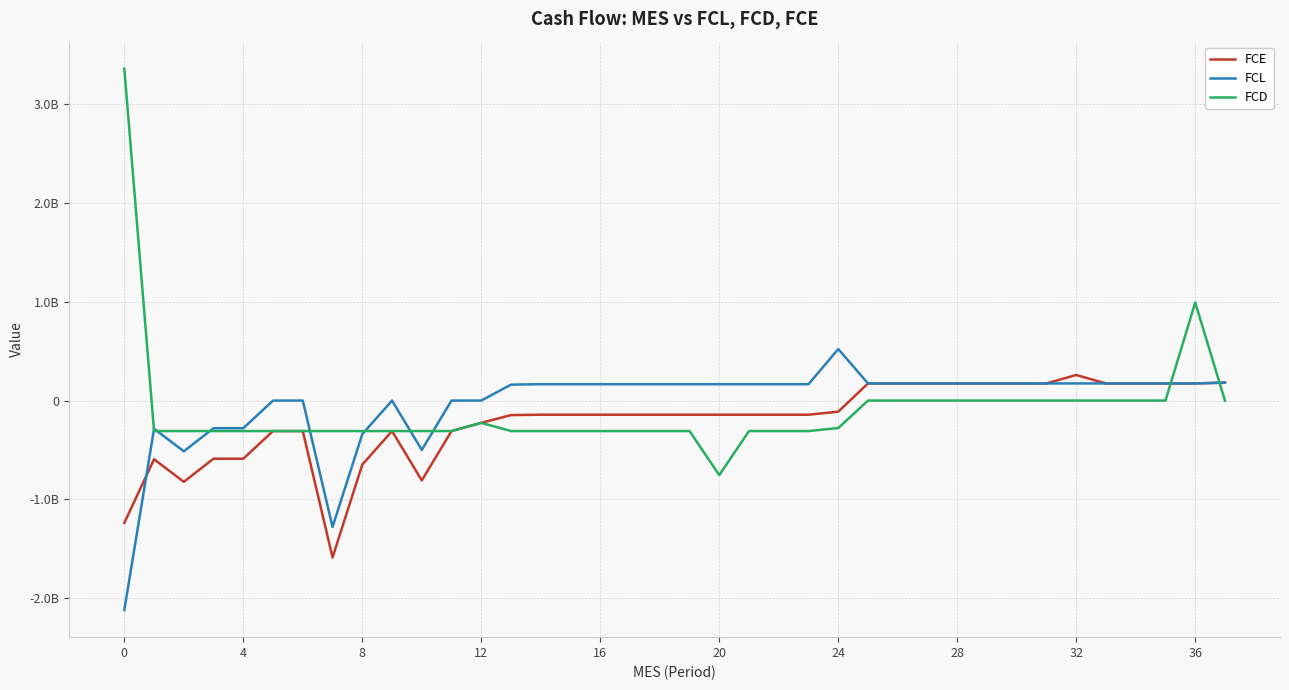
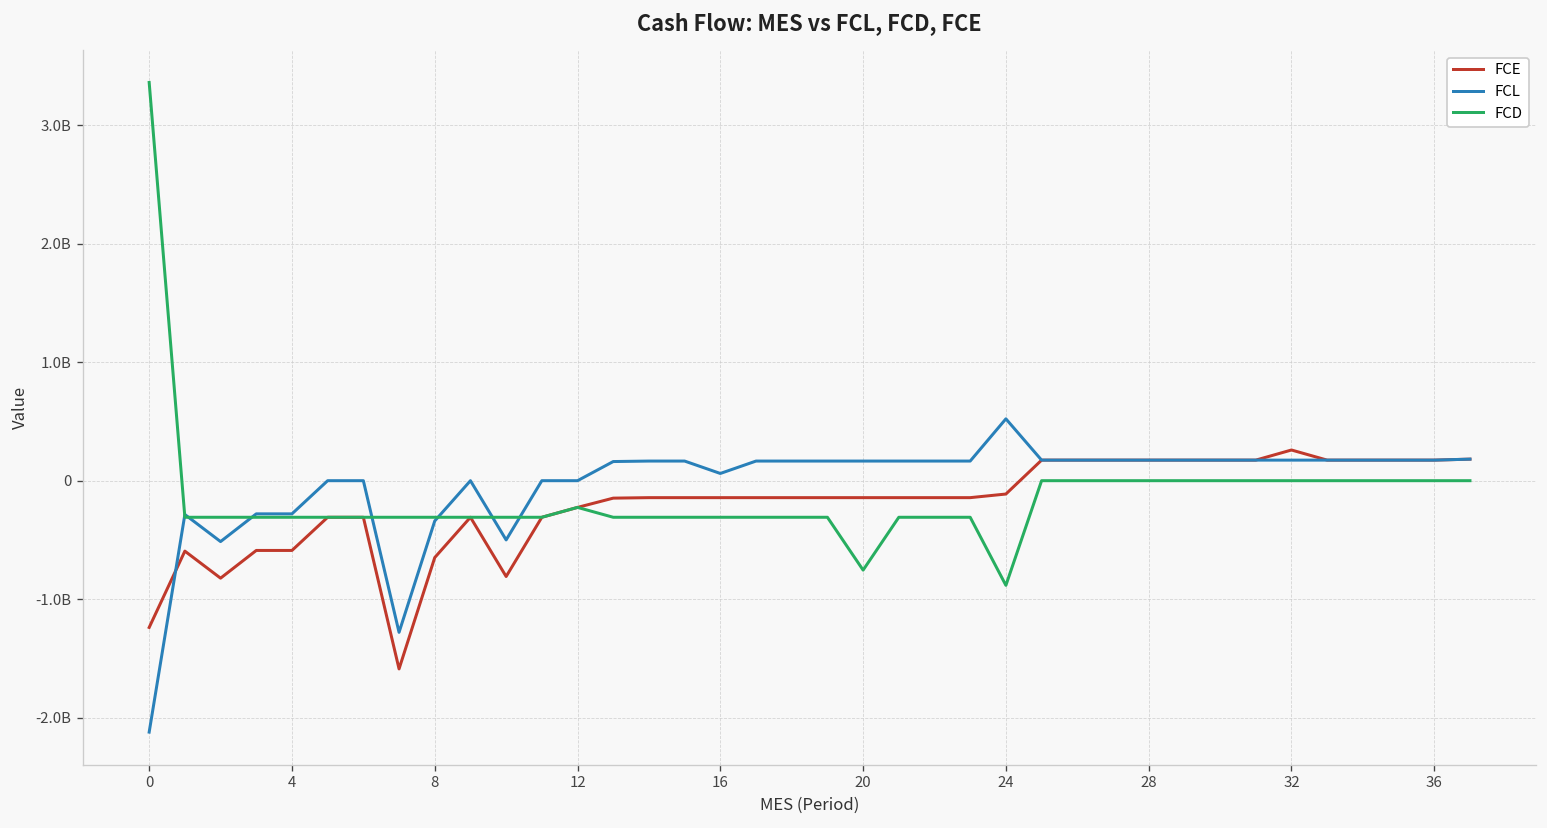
  {
    "FCE": {
      "0": -1200000000,
      "4": -600000000,
      "8": -600000000,
      "16": -100000000,
      "20": -100000000,
      "24": -100000000,
      "32": 300000000
    },
    "FCL": {
      "0": -2100000000,
      "4": -300000000,
      "8": -300000000,
      "12": 0,
-     "16": 200000000,
+     "16": 100000000,
      "20": 200000000,
      "24": 500000000,
      "32": 200000000
    },
    "FCD": {
      "0": 3400000000,
      "4": -300000000,
      "8": -300000000,
      "16": -300000000,
      "20": -800000000,
-     "24": -300000000,
+     "24": -900000000,
      "28": 0,
      "32": 0,
-     "36": 1000000000
+     "36": 0
    }
  }
